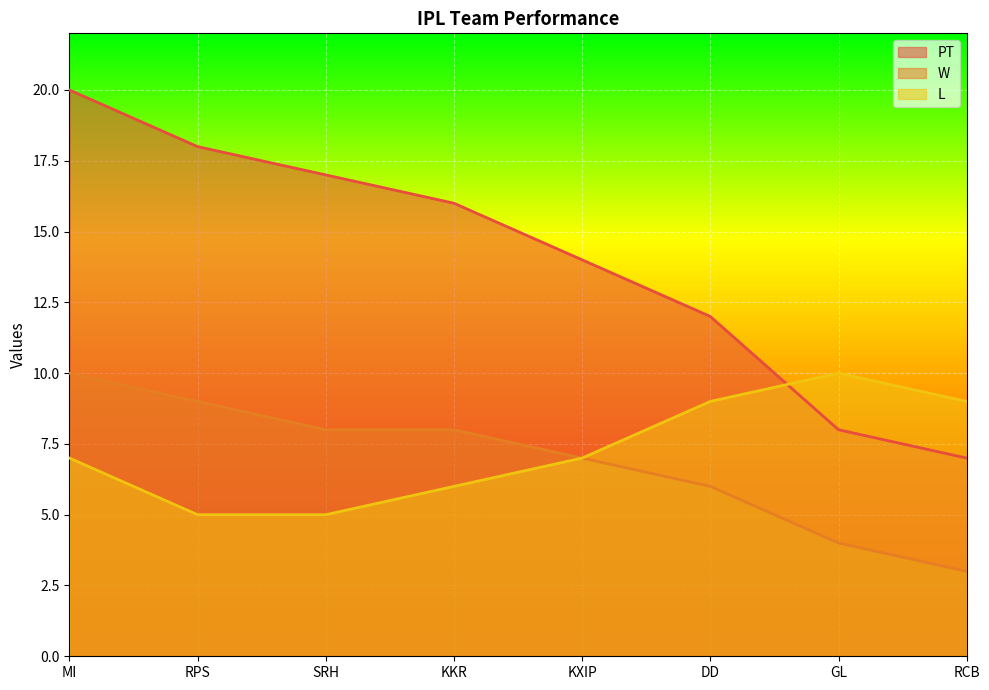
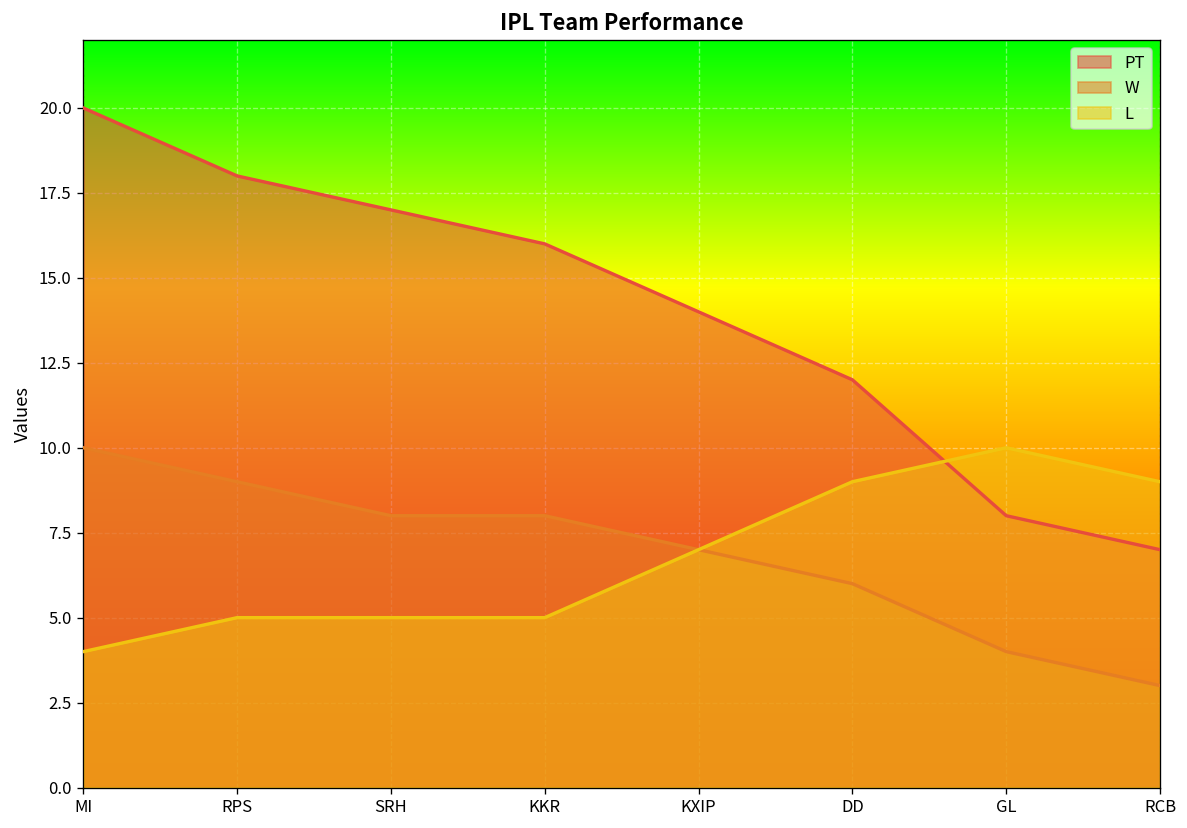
  {
    "L": {
-     "MI": 7,
+     "MI": 4,
      "RPS": 5,
      "SRH": 5,
-     "KKR": 6,
+     "KKR": 5,
      "DD": 9,
      "GL": 10,
      "RCB": 9
    }
  }
